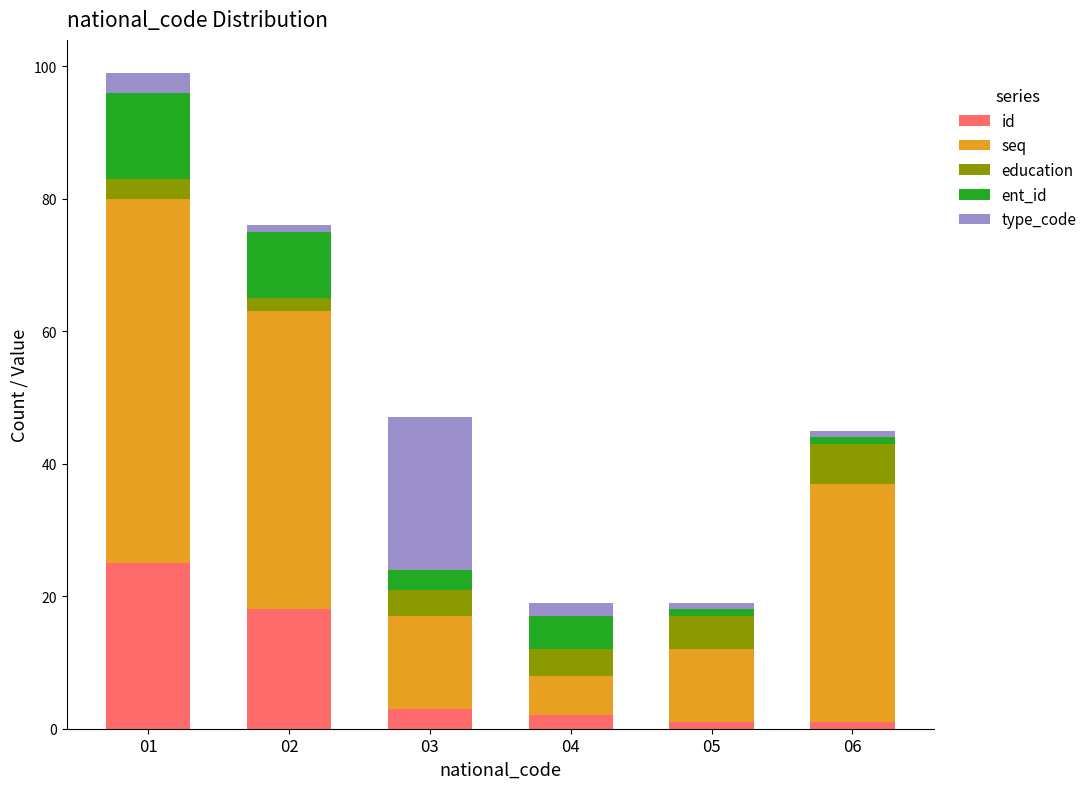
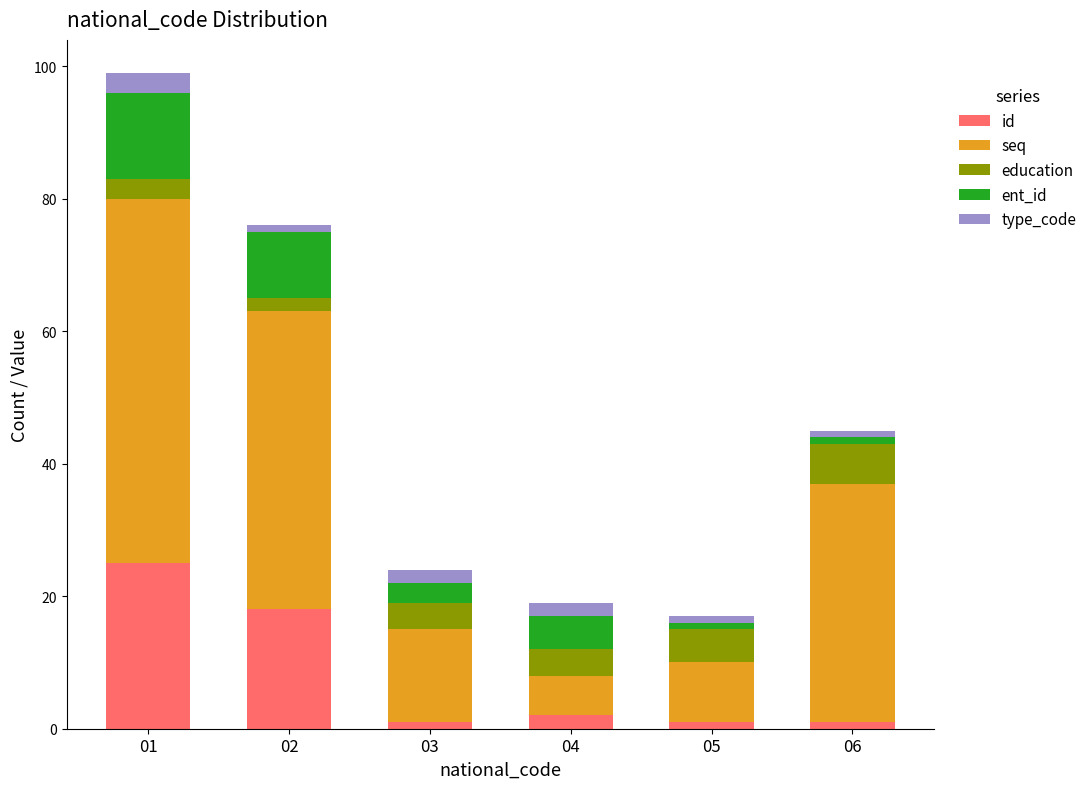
  {
    "id": {
      "01": 25,
      "02": 18,
-     "03": 3,
+     "03": 1,
      "04": 2,
      "05": 1,
      "06": 1
    },
    "seq": {
      "01": 55,
      "02": 45,
      "03": 14,
      "04": 6,
-     "05": 11,
+     "05": 9,
      "06": 36
    },
    "education": {
      "01": 3,
      "02": 2,
      "03": 4,
      "04": 4,
      "05": 5,
      "06": 6
    },
    "ent_id": {
      "01": 13,
      "02": 10,
      "03": 3,
      "04": 5,
      "05": 1,
      "06": 1
    },
    "type_code": {
      "01": 3,
      "02": 1,
-     "03": 23,
+     "03": 2,
      "04": 2,
      "05": 1,
      "06": 1
    }
  }
